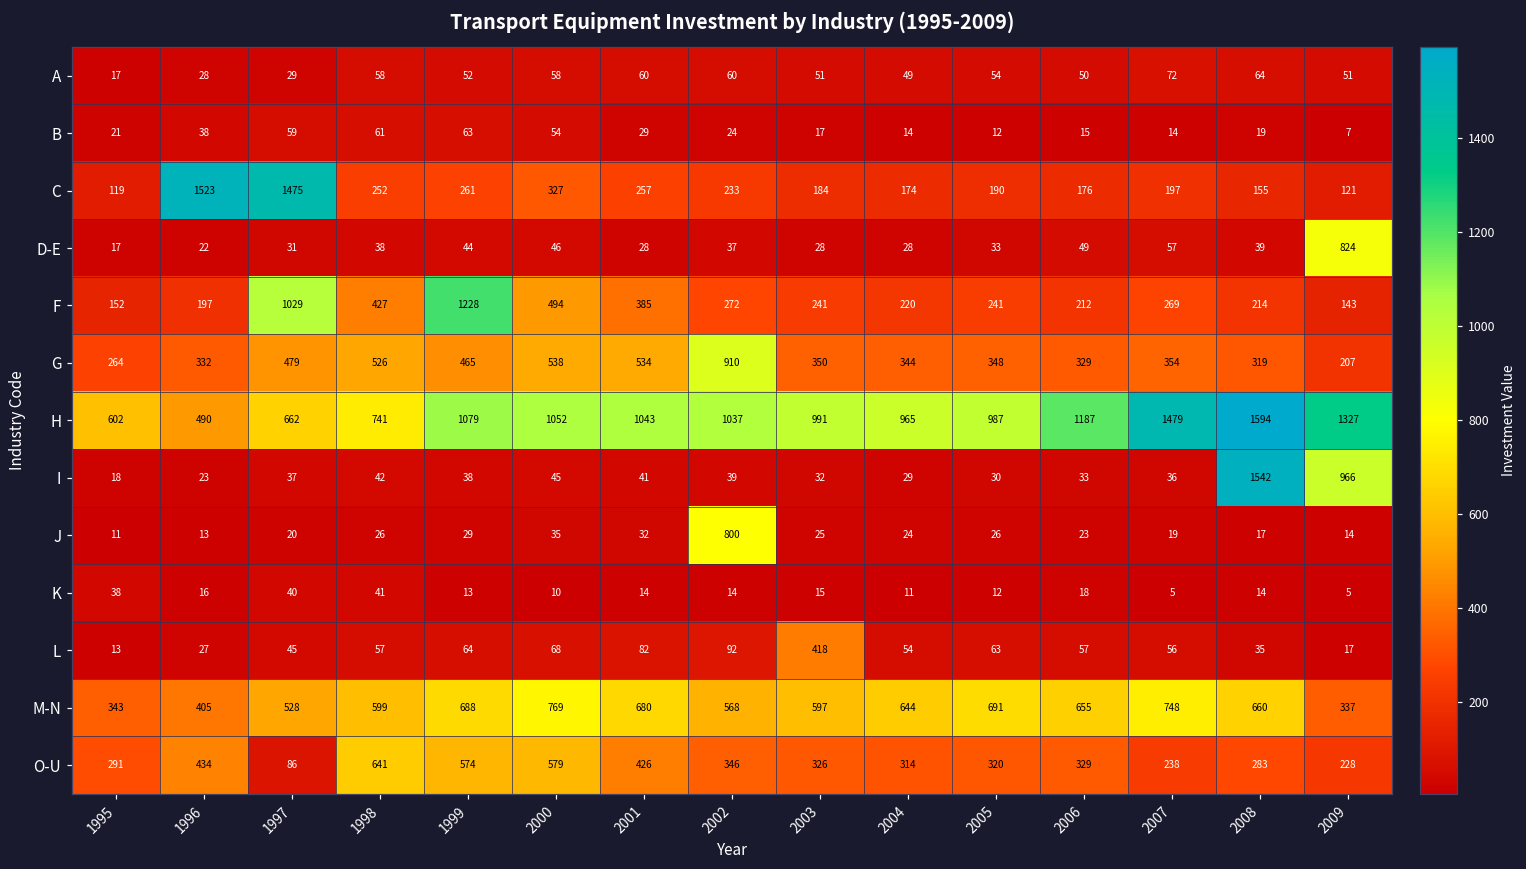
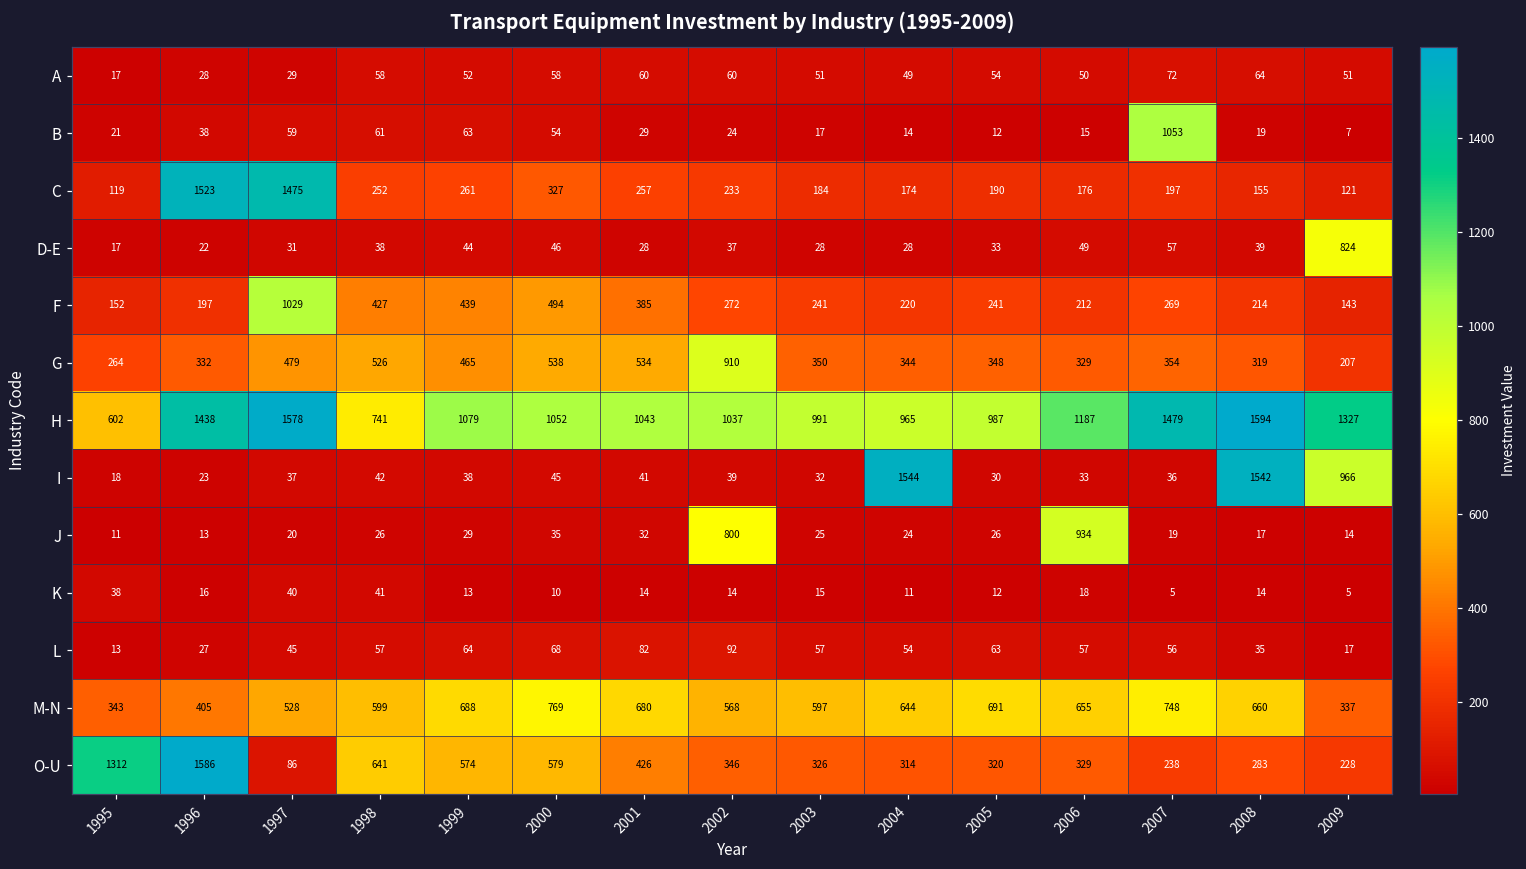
  {
    "A": {
      "1995": 17,
      "1996": 28,
      "1997": 29,
      "1998": 58,
      "1999": 52,
      "2000": 58,
      "2001": 60,
      "2002": 60,
      "2003": 51,
      "2004": 49,
      "2005": 54,
      "2006": 50,
      "2007": 72,
      "2008": 64,
      "2009": 51
    },
    "B": {
      "1995": 21,
      "1996": 38,
      "1997": 59,
      "1998": 61,
      "1999": 63,
      "2000": 54,
      "2001": 29,
      "2002": 24,
      "2003": 17,
      "2004": 14,
      "2005": 12,
      "2006": 15,
-     "2007": 14,
+     "2007": 1053,
      "2008": 19,
      "2009": 7
    },
    "C": {
      "1995": 119,
      "1996": 1523,
      "1997": 1475,
      "1998": 252,
      "1999": 261,
      "2000": 327,
      "2001": 257,
      "2002": 233,
      "2003": 184,
      "2004": 174,
      "2005": 190,
      "2006": 176,
      "2007": 197,
      "2008": 155,
      "2009": 121
    },
    "D-E": {
      "1995": 17,
      "1996": 22,
      "1997": 31,
      "1998": 38,
      "1999": 44,
      "2000": 46,
      "2001": 28,
      "2002": 37,
      "2003": 28,
      "2004": 28,
      "2005": 33,
      "2006": 49,
      "2007": 57,
      "2008": 39,
      "2009": 824
    },
    "F": {
      "1995": 152,
      "1996": 197,
      "1997": 1029,
      "1998": 427,
-     "1999": 1228,
+     "1999": 439,
      "2000": 494,
      "2001": 385,
      "2002": 272,
      "2003": 241,
      "2004": 220,
      "2005": 241,
      "2006": 212,
      "2007": 269,
      "2008": 214,
      "2009": 143
    },
    "G": {
      "1995": 264,
      "1996": 332,
      "1997": 479,
      "1998": 526,
      "1999": 465,
      "2000": 538,
      "2001": 534,
      "2002": 910,
      "2003": 350,
      "2004": 344,
      "2005": 348,
      "2006": 329,
      "2007": 354,
      "2008": 319,
      "2009": 207
    },
    "H": {
      "1995": 602,
-     "1996": 490,
-     "1997": 662,
+     "1996": 1438,
+     "1997": 1578,
      "1998": 741,
      "1999": 1079,
      "2000": 1052,
      "2001": 1043,
      "2002": 1037,
      "2003": 991,
      "2004": 965,
      "2005": 987,
      "2006": 1187,
      "2007": 1479,
      "2008": 1594,
      "2009": 1327
    },
    "I": {
      "1995": 18,
      "1996": 23,
      "1997": 37,
      "1998": 42,
      "1999": 38,
      "2000": 45,
      "2001": 41,
      "2002": 39,
      "2003": 32,
-     "2004": 29,
+     "2004": 1544,
      "2005": 30,
      "2006": 33,
      "2007": 36,
      "2008": 1542,
      "2009": 966
    },
    "J": {
      "1995": 11,
      "1996": 13,
      "1997": 20,
      "1998": 26,
      "1999": 29,
      "2000": 35,
      "2001": 32,
      "2002": 800,
      "2003": 25,
      "2004": 24,
      "2005": 26,
-     "2006": 23,
+     "2006": 934,
      "2007": 19,
      "2008": 17,
      "2009": 14
    },
    "K": {
      "1995": 38,
      "1996": 16,
      "1997": 40,
      "1998": 41,
      "1999": 13,
      "2000": 10,
      "2001": 14,
      "2002": 14,
      "2003": 15,
      "2004": 11,
      "2005": 12,
      "2006": 18,
      "2007": 5,
      "2008": 14,
      "2009": 5
    },
    "L": {
      "1995": 13,
      "1996": 27,
      "1997": 45,
      "1998": 57,
      "1999": 64,
      "2000": 68,
      "2001": 82,
      "2002": 92,
-     "2003": 418,
+     "2003": 57,
      "2004": 54,
      "2005": 63,
      "2006": 57,
      "2007": 56,
      "2008": 35,
      "2009": 17
    },
    "M-N": {
      "1995": 343,
      "1996": 405,
      "1997": 528,
      "1998": 599,
      "1999": 688,
      "2000": 769,
      "2001": 680,
      "2002": 568,
      "2003": 597,
      "2004": 644,
      "2005": 691,
      "2006": 655,
      "2007": 748,
      "2008": 660,
      "2009": 337
    },
    "O-U": {
-     "1995": 291,
-     "1996": 434,
+     "1995": 1312,
+     "1996": 1586,
      "1997": 86,
      "1998": 641,
      "1999": 574,
      "2000": 579,
      "2001": 426,
      "2002": 346,
      "2003": 326,
      "2004": 314,
      "2005": 320,
      "2006": 329,
      "2007": 238,
      "2008": 283,
      "2009": 228
    }
  }
